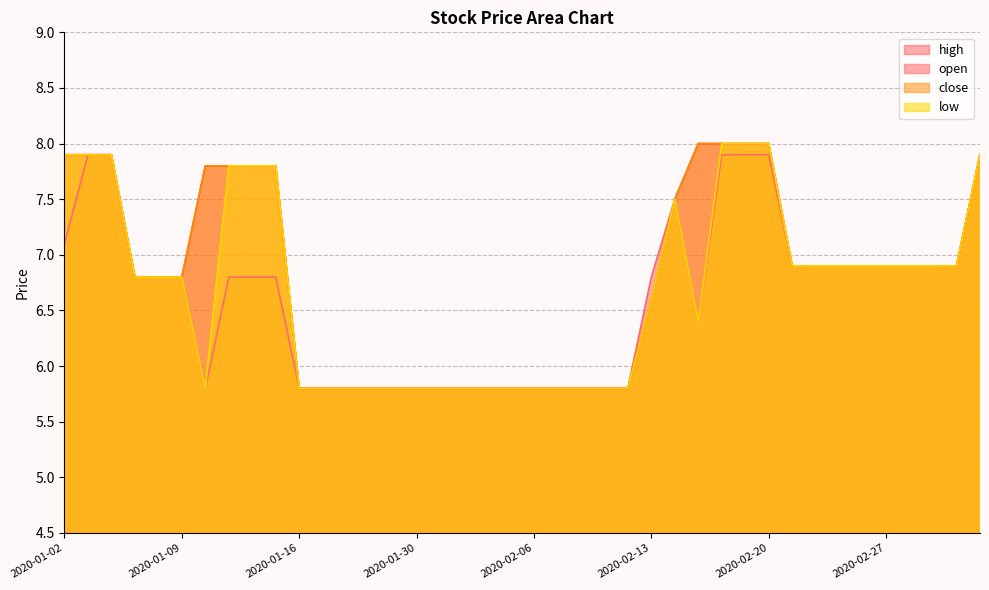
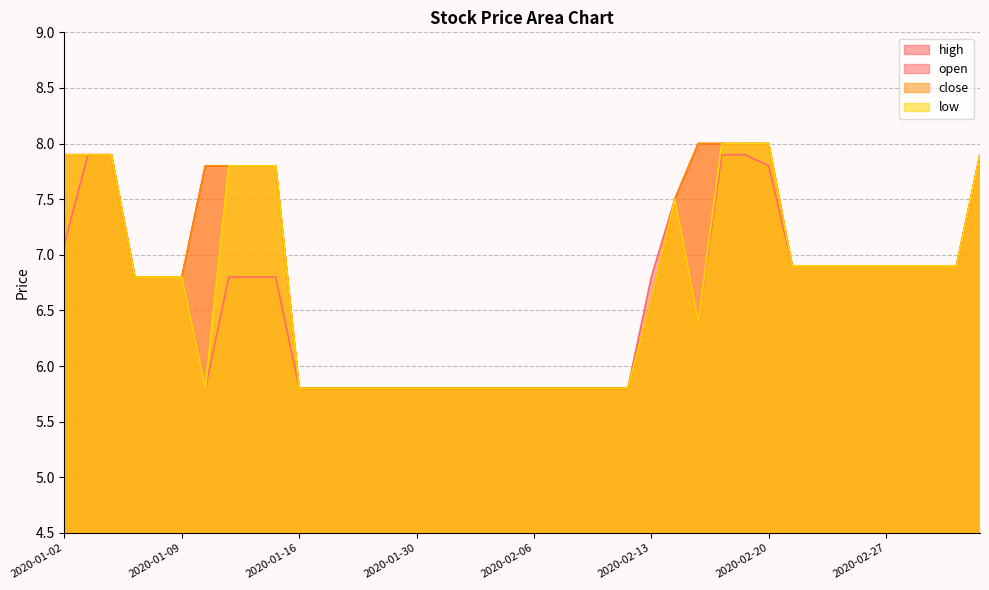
  {
    "open": {
      "2020-01-02": 7.1,
      "2020-02-13": 6.8,
-     "2020-02-20": 7.9
+     "2020-02-20": 7.8
    }
  }
